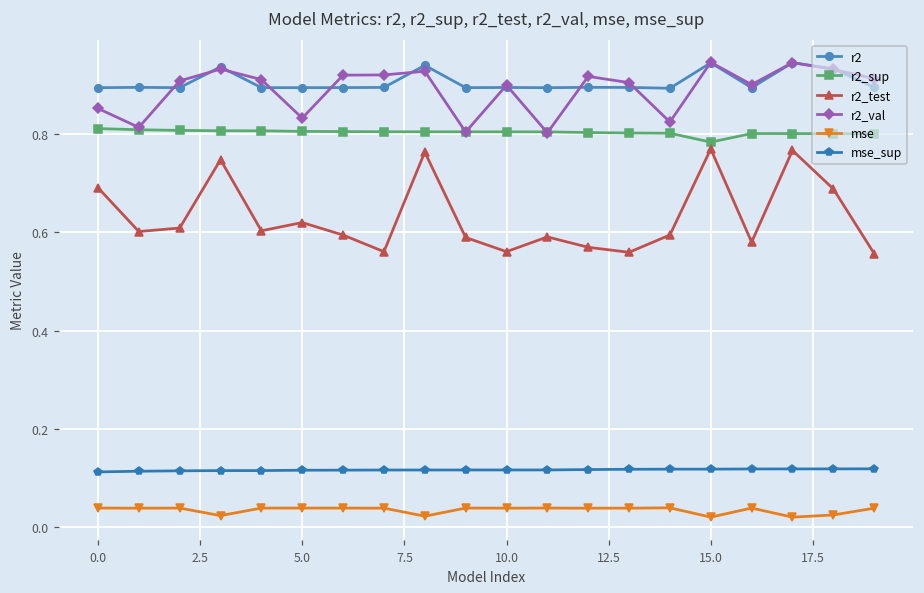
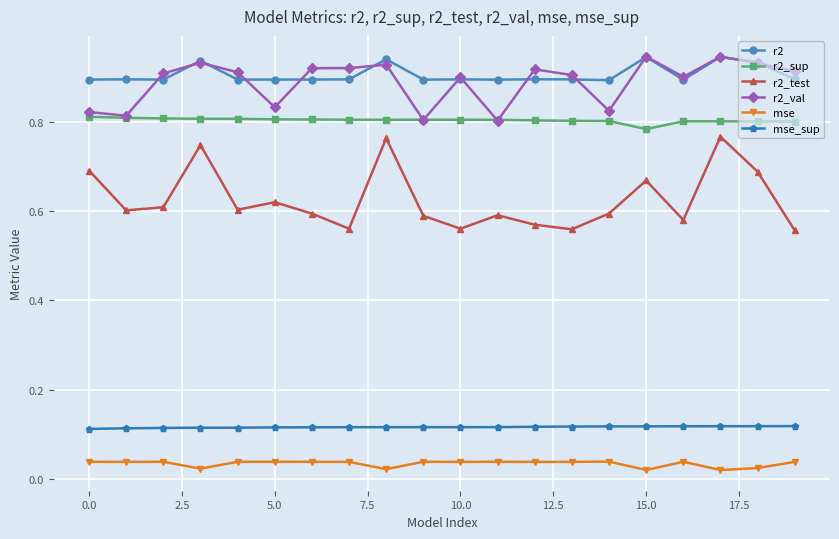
  {
    "r2_sup": {
      "0.0": 0.81,
      "5.0": 0.81,
      "10.0": 0.80,
      "15.0": 0.78
    },
    "r2_test": {
      "0.0": 0.69,
      "5.0": 0.62,
      "10.0": 0.56,
-     "15.0": 0.77
+     "15.0": 0.67
    },
    "r2_val": {
-     "0.0": 0.85,
+     "0.0": 0.82,
      "5.0": 0.83
    },
    "mse": {
      "0.0": 0.04,
      "5.0": 0.04,
      "10.0": 0.04,
      "15.0": 0.02
    }
  }
